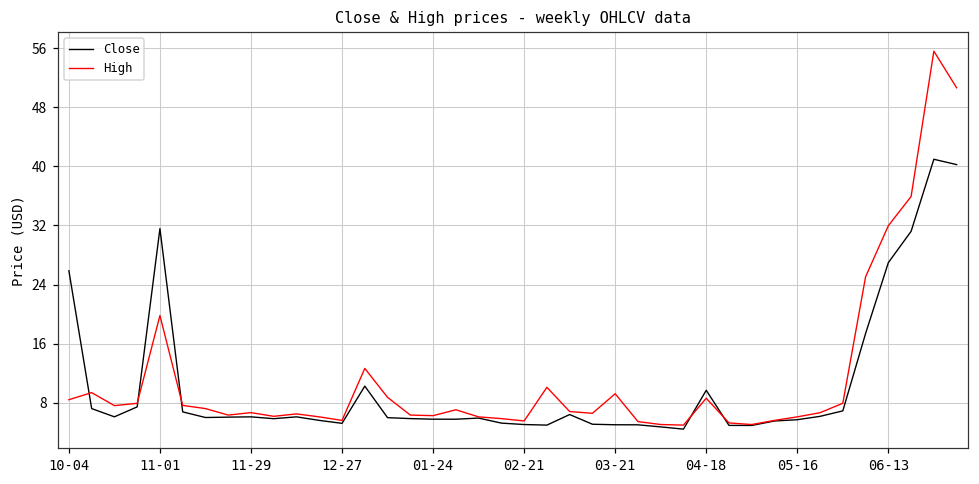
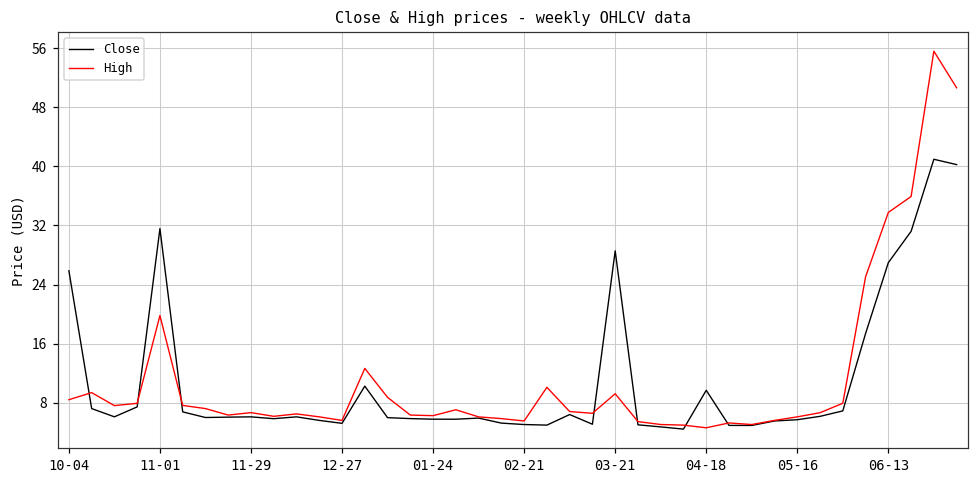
  {
    "Close": {
      "10-04": 26,
      "11-01": 32,
      "11-29": 6,
      "12-27": 5,
      "01-24": 6,
      "02-21": 5,
-     "03-21": 5,
+     "03-21": 29,
      "04-18": 10,
      "05-16": 6,
      "06-13": 27
    },
    "High": {
      "10-04": 8,
      "11-01": 20,
      "11-29": 7,
      "12-27": 6,
      "01-24": 6,
      "02-21": 6,
      "03-21": 9,
-     "04-18": 9,
+     "04-18": 5,
      "05-16": 6,
-     "06-13": 32
+     "06-13": 34
    }
  }
